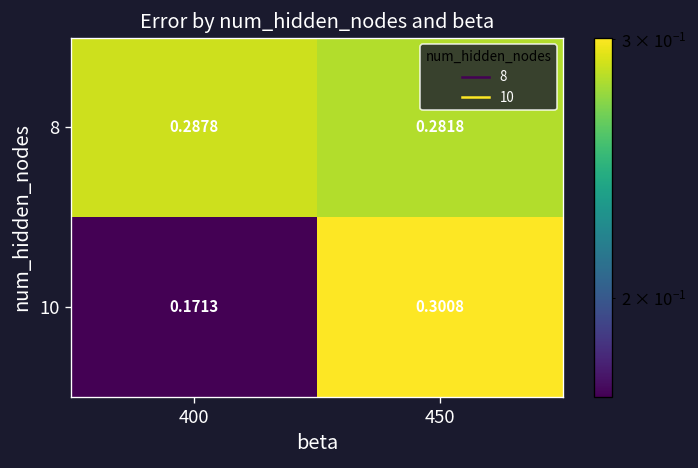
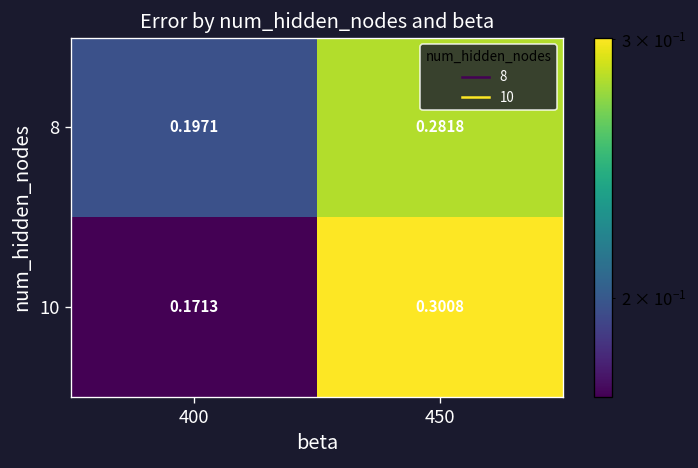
  {
    "8": {
-     "400": 0.2878,
+     "400": 0.1971,
      "450": 0.2818
    },
    "10": {
      "400": 0.1713,
      "450": 0.3008
    }
  }
